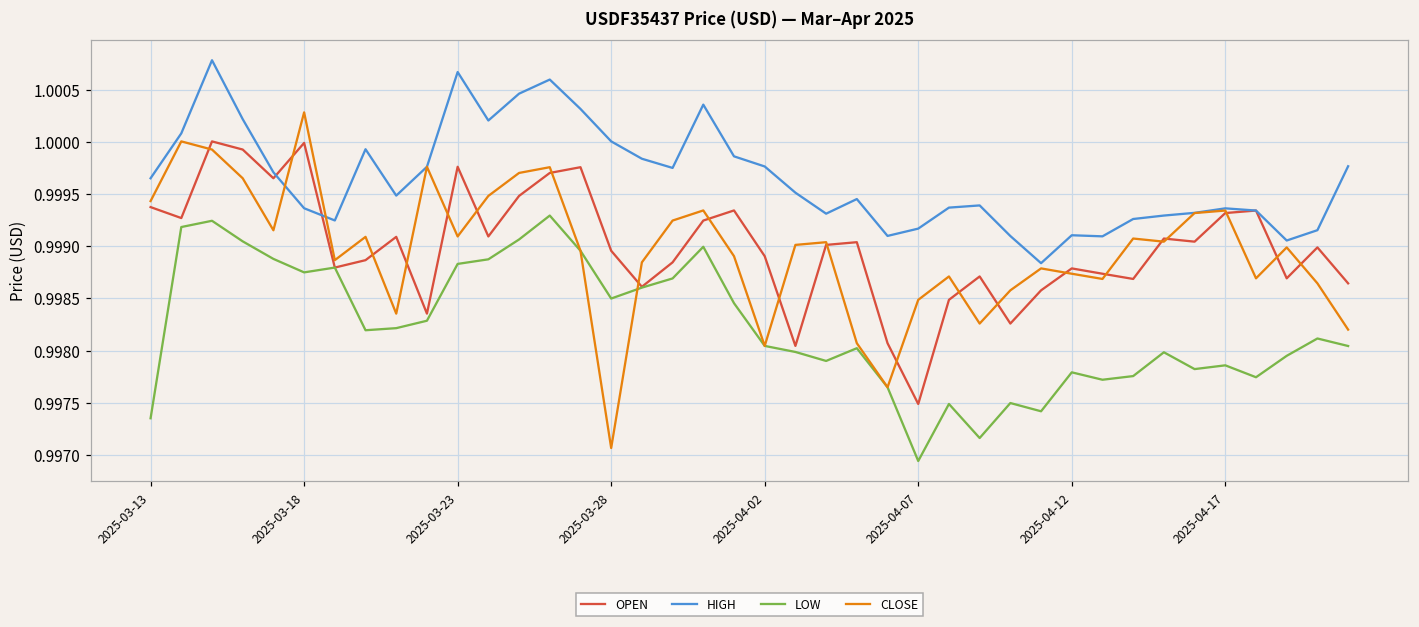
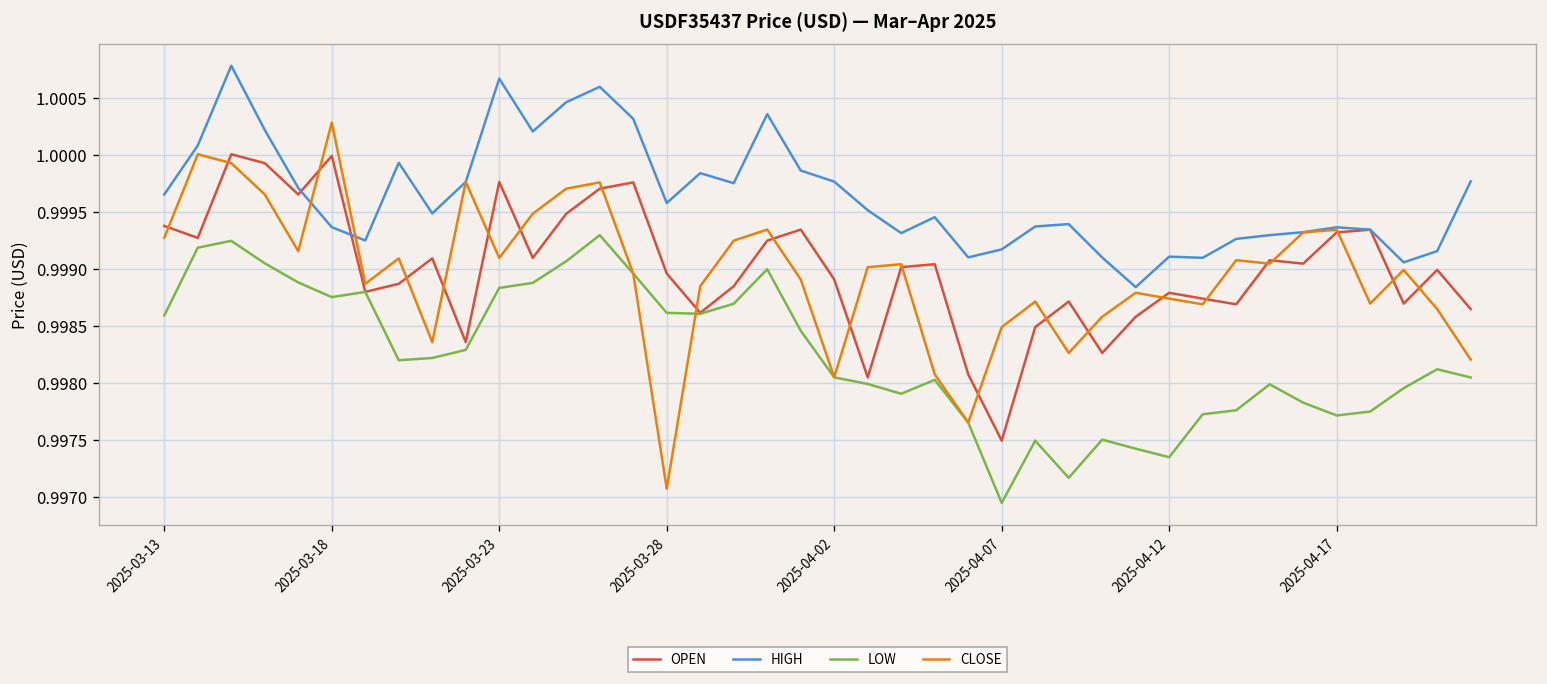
  {
    "OPEN": {
      "2025-03-13": 0.9994,
      "2025-03-18": 1.0000,
      "2025-03-23": 0.9998,
      "2025-03-28": 0.9990,
      "2025-04-02": 0.9989,
      "2025-04-07": 0.9975,
      "2025-04-12": 0.9988
    },
    "HIGH": {
      "2025-03-13": 0.9997,
      "2025-03-18": 0.9994,
      "2025-03-23": 1.0007,
-     "2025-03-28": 1.0000,
+     "2025-03-28": 0.9996,
      "2025-04-02": 0.9998,
      "2025-04-07": 0.9992,
      "2025-04-12": 0.9991
    },
    "LOW": {
-     "2025-03-13": 0.9974,
+     "2025-03-13": 0.9986,
      "2025-03-18": 0.9987,
      "2025-03-23": 0.9988,
-     "2025-03-28": 0.9985,
+     "2025-03-28": 0.9986,
      "2025-04-07": 0.9969,
-     "2025-04-12": 0.9978,
-     "2025-04-17": 0.9979
+     "2025-04-12": 0.9973,
+     "2025-04-17": 0.9977
    },
    "CLOSE": {
-     "2025-03-13": 0.9994,
+     "2025-03-13": 0.9993,
      "2025-03-18": 1.0003,
      "2025-03-23": 0.9991,
      "2025-03-28": 0.9971,
      "2025-04-07": 0.9985,
      "2025-04-12": 0.9987
    }
  }
